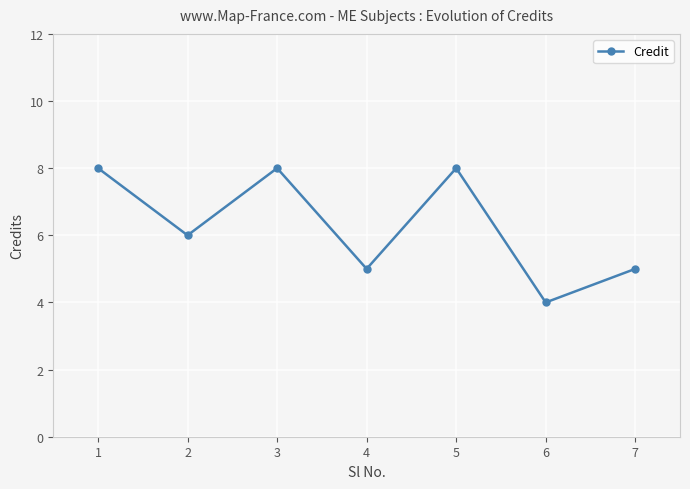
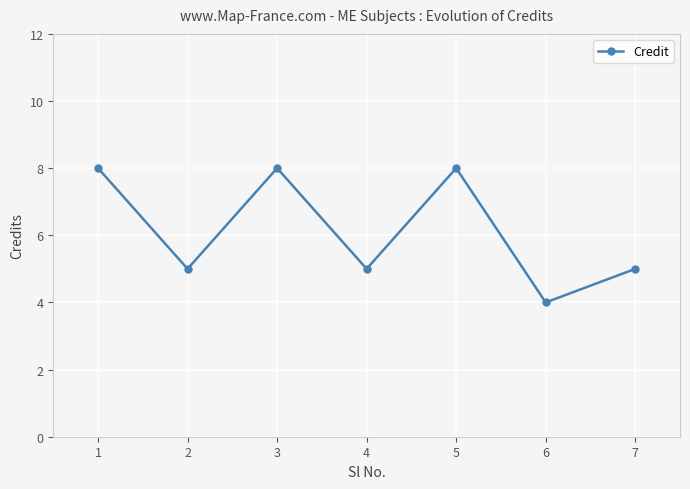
  {
    "1": 8,
-   "2": 6,
+   "2": 5,
    "3": 8,
    "4": 5,
    "5": 8,
    "6": 4,
    "7": 5
  }
